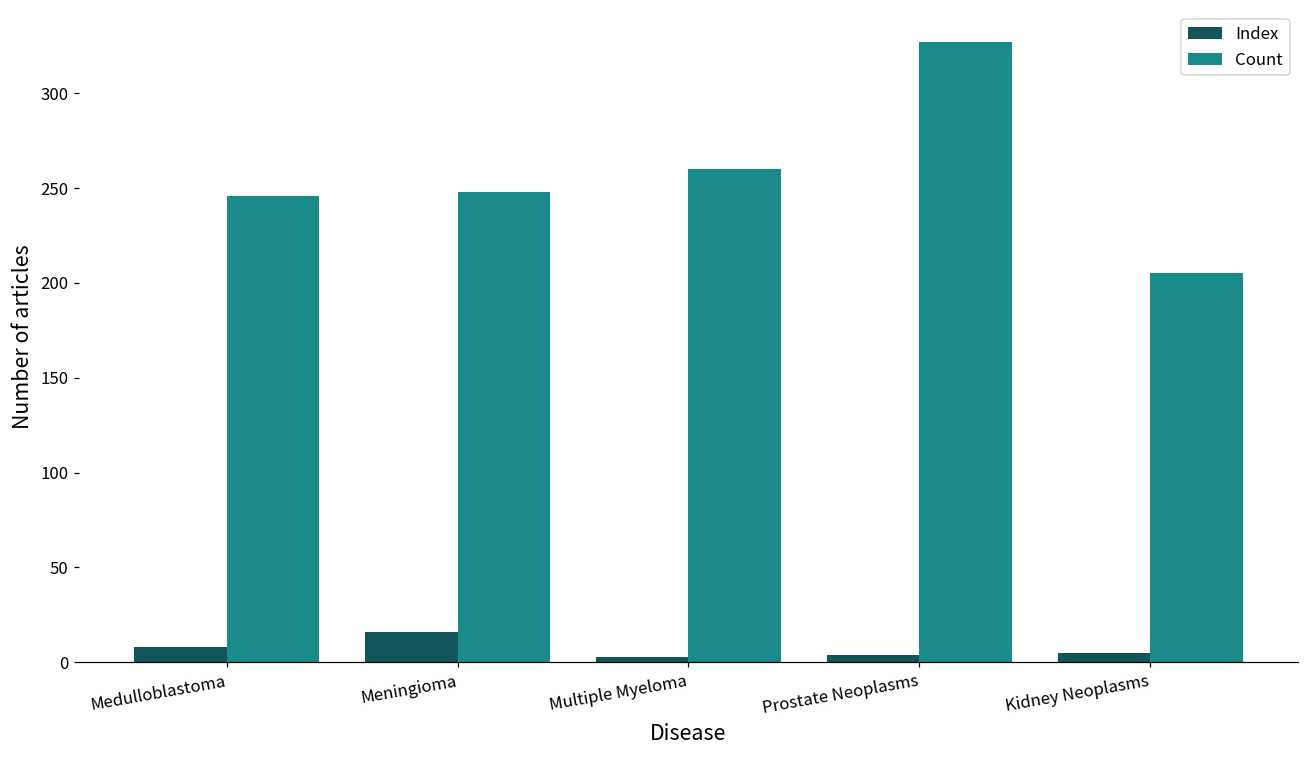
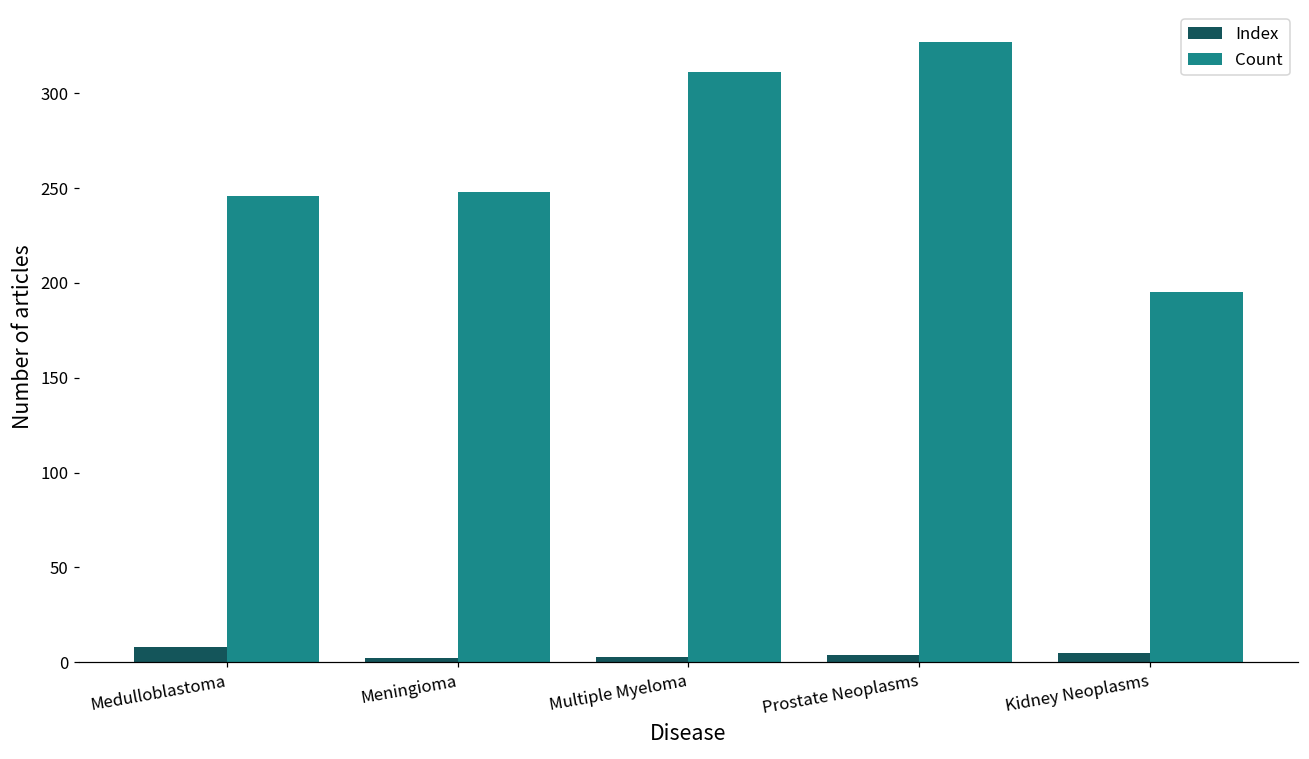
  {
    "Index": {
      "Medulloblastoma": 8,
-     "Meningioma": 16,
+     "Meningioma": 2,
      "Multiple Myeloma": 3,
      "Prostate Neoplasms": 4,
      "Kidney Neoplasms": 5
    },
    "Count": {
      "Medulloblastoma": 246,
      "Meningioma": 248,
-     "Multiple Myeloma": 260,
+     "Multiple Myeloma": 311,
      "Prostate Neoplasms": 327,
-     "Kidney Neoplasms": 205
+     "Kidney Neoplasms": 195
    }
  }
